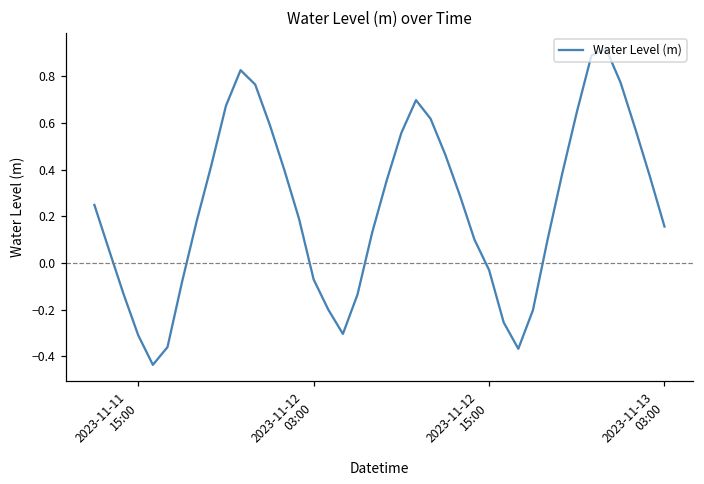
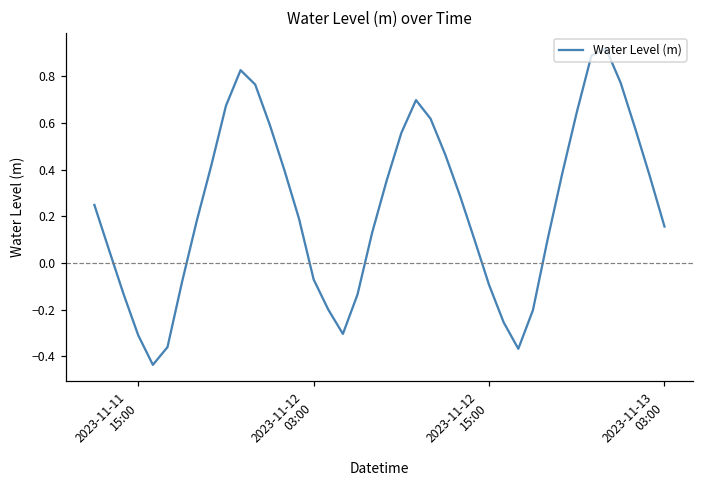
  {
    "2023-11-11 15:00": -0.31,
    "2023-11-12 03:00": -0.07,
-   "2023-11-12 15:00": -0.03,
+   "2023-11-12 15:00": -0.09,
    "2023-11-13 03:00": 0.16
  }
